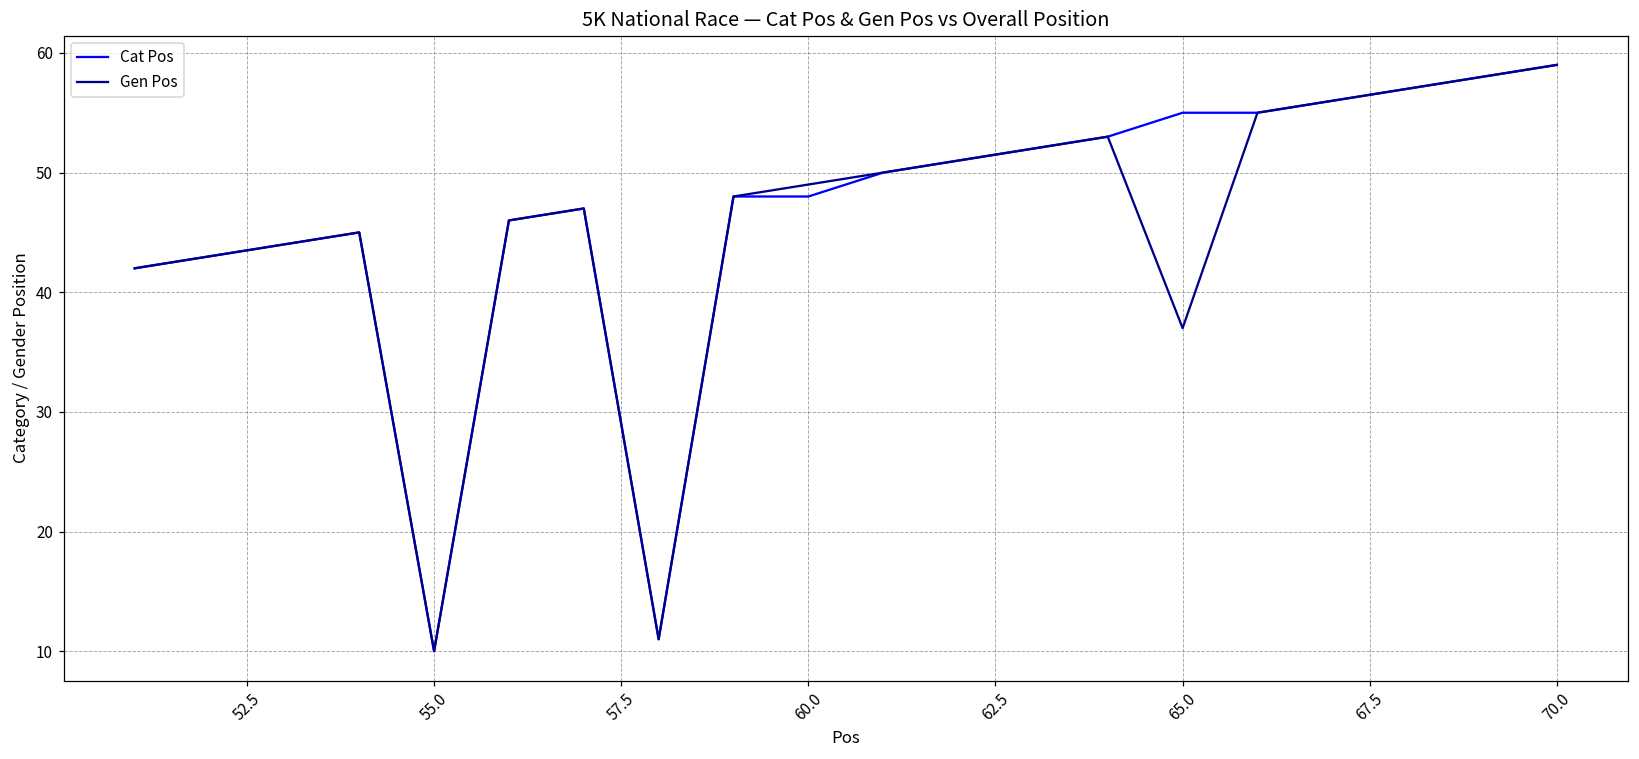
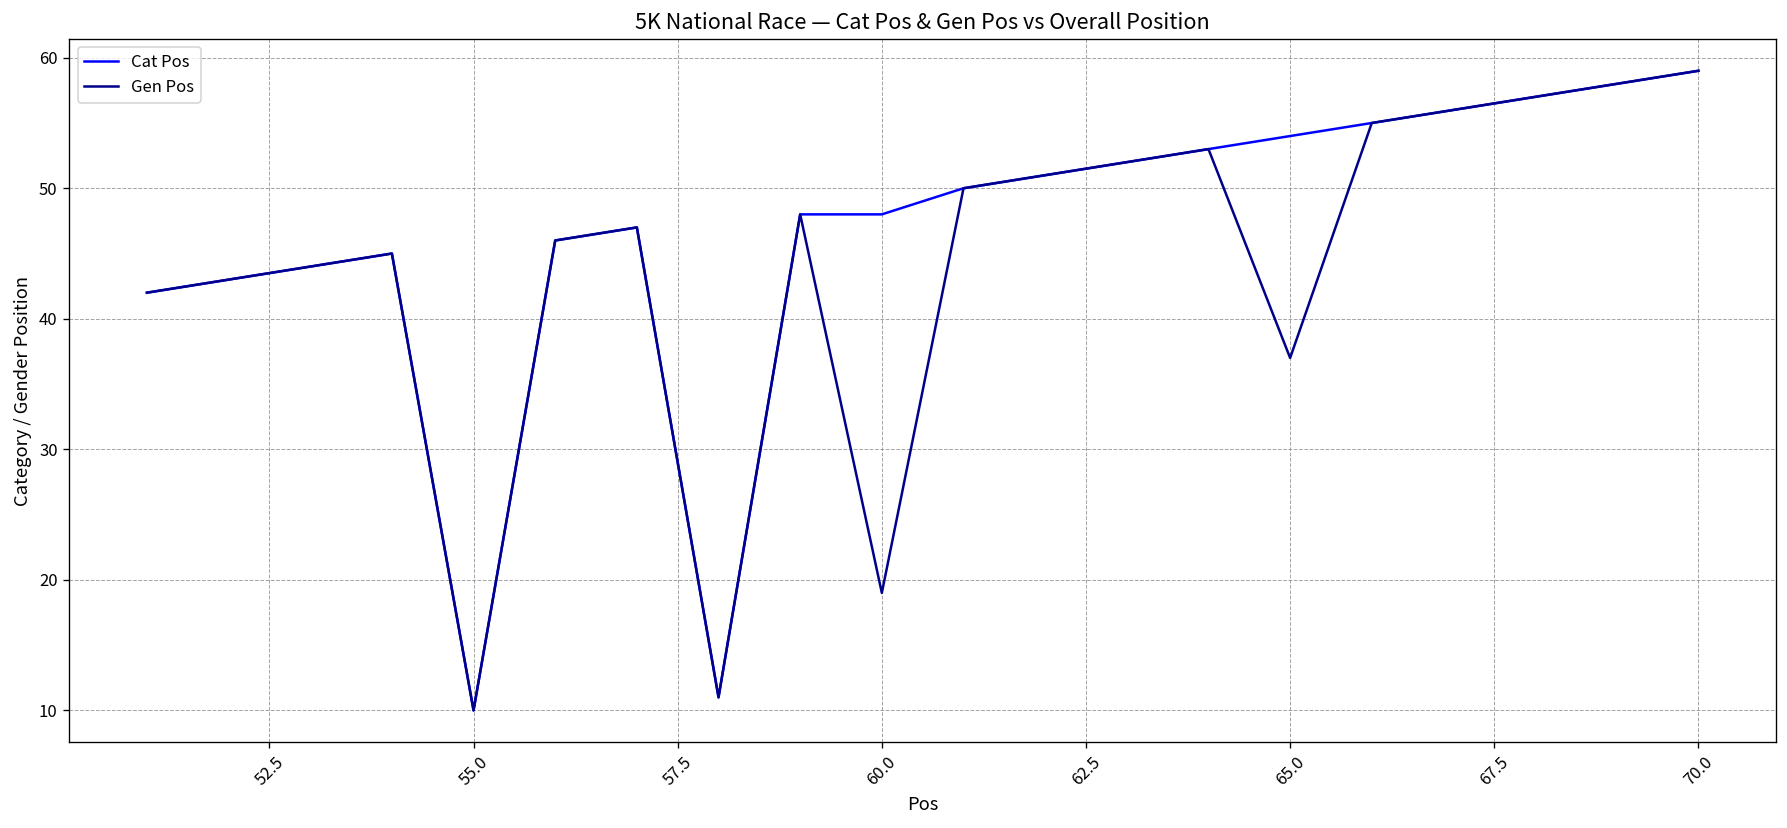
  {
    "Cat Pos": {
      "60.0": 48,
-     "65.0": 55
+     "65.0": 54
    },
    "Gen Pos": {
-     "60.0": 49,
+     "60.0": 19,
      "65.0": 37
    }
  }
